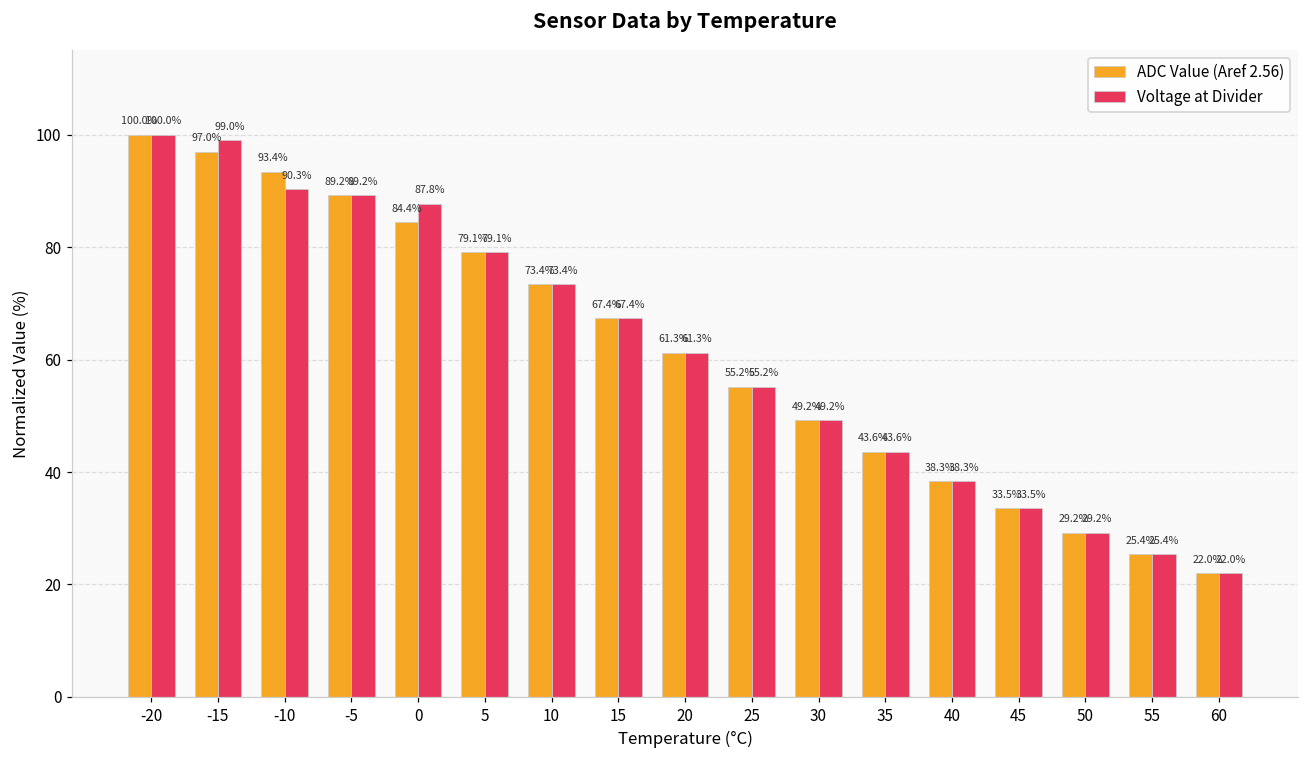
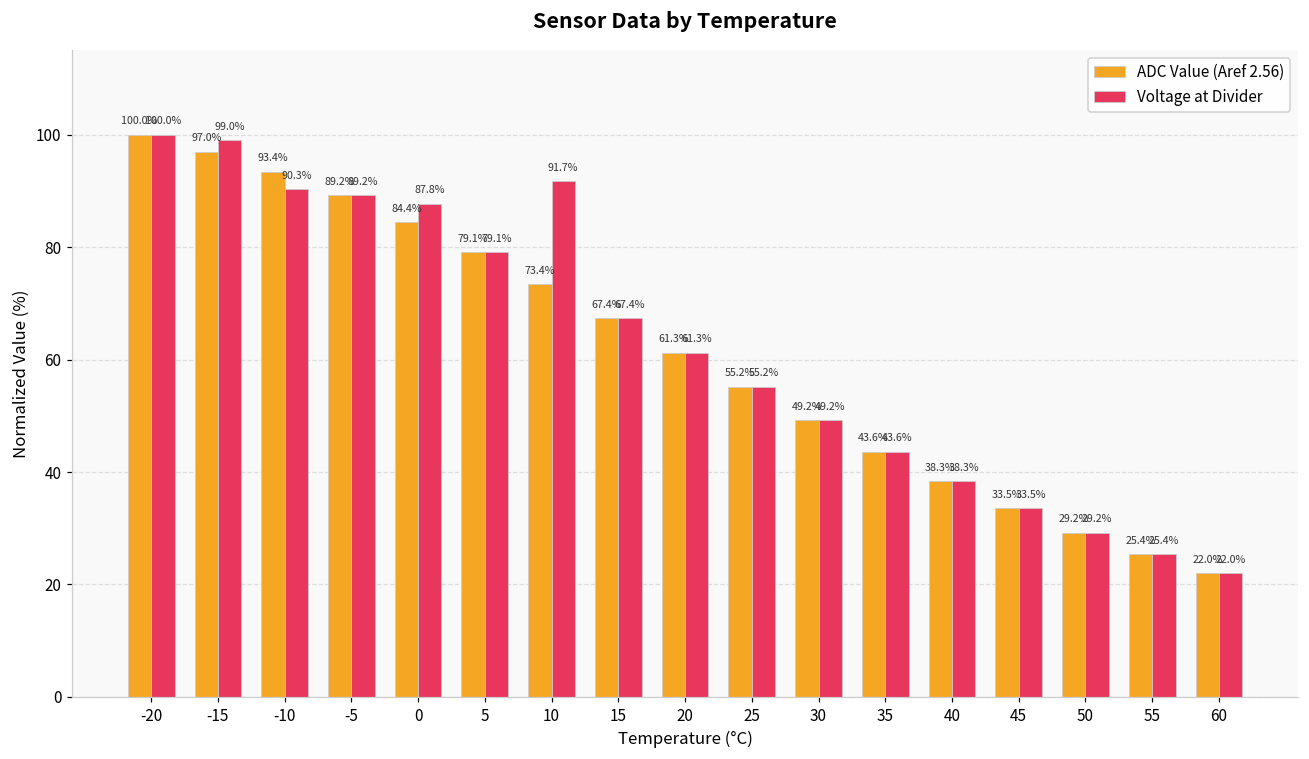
  {
    "ADC Value (Aref 2.56)": {
      "-15": "97.0%",
      "-10": "93.4%",
      "0": "84.4%"
    },
    "Voltage at Divider": {
      "-15": "99.0%",
      "-10": "90.3%",
      "0": "87.8%",
-     "10": "73.4%"
+     "10": "91.7%"
    }
  }
